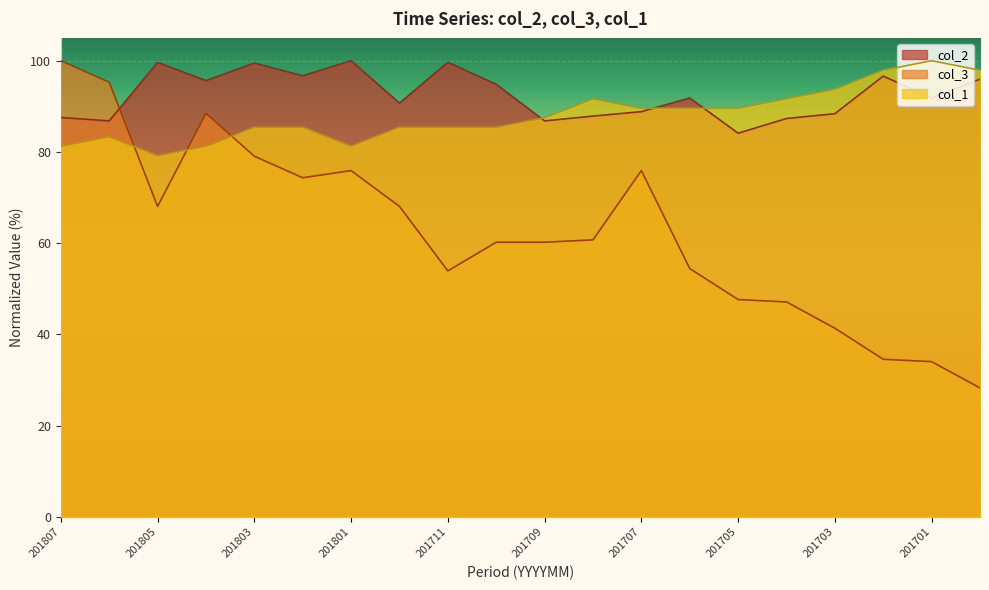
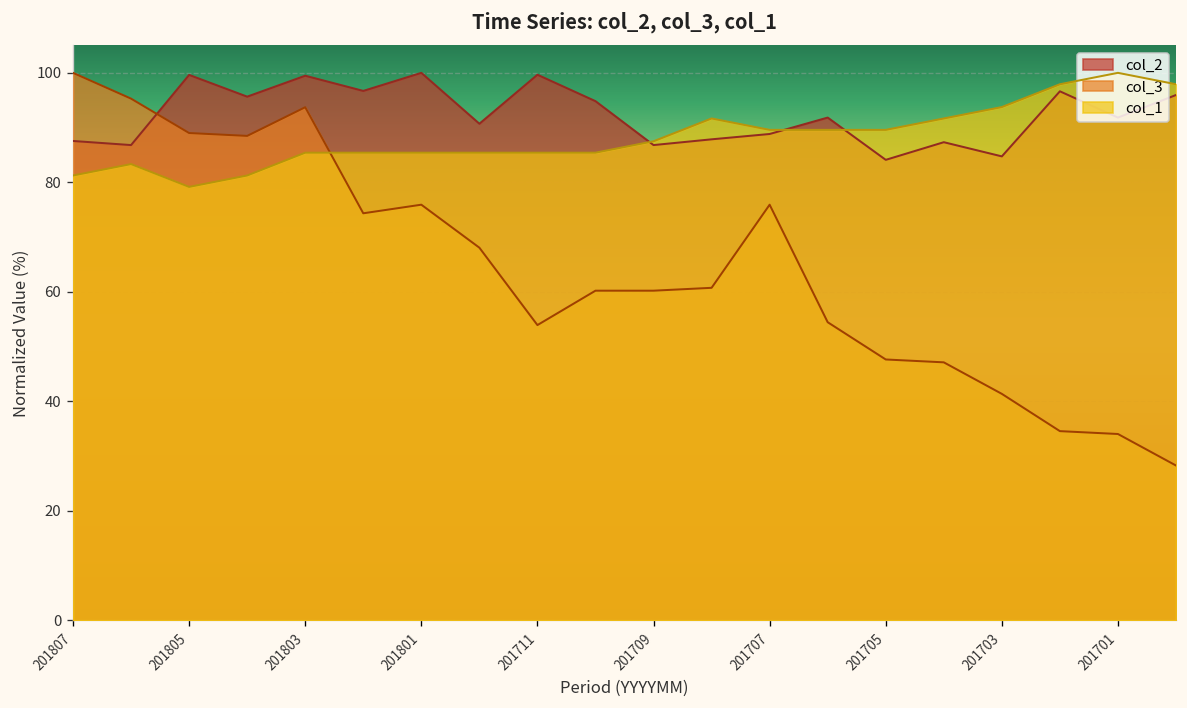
  {
    "col_2": {
      "201807": 88,
      "201805": 100,
      "201803": 99,
      "201801": 100,
      "201711": 100,
      "201709": 87,
      "201707": 89,
      "201705": 84,
-     "201703": 88
+     "201703": 85
    },
    "col_3": {
      "201807": 100,
-     "201805": 68,
-     "201803": 79,
+     "201805": 89,
+     "201803": 94,
      "201801": 76,
      "201711": 54,
      "201709": 60,
      "201707": 76,
      "201705": 48,
      "201703": 41,
      "201701": 34
    },
    "col_1": {
      "201807": 81,
      "201805": 79,
      "201803": 85,
-     "201801": 81,
+     "201801": 85,
      "201711": 85,
      "201709": 88,
      "201707": 90,
      "201705": 90,
      "201703": 94
    }
  }
